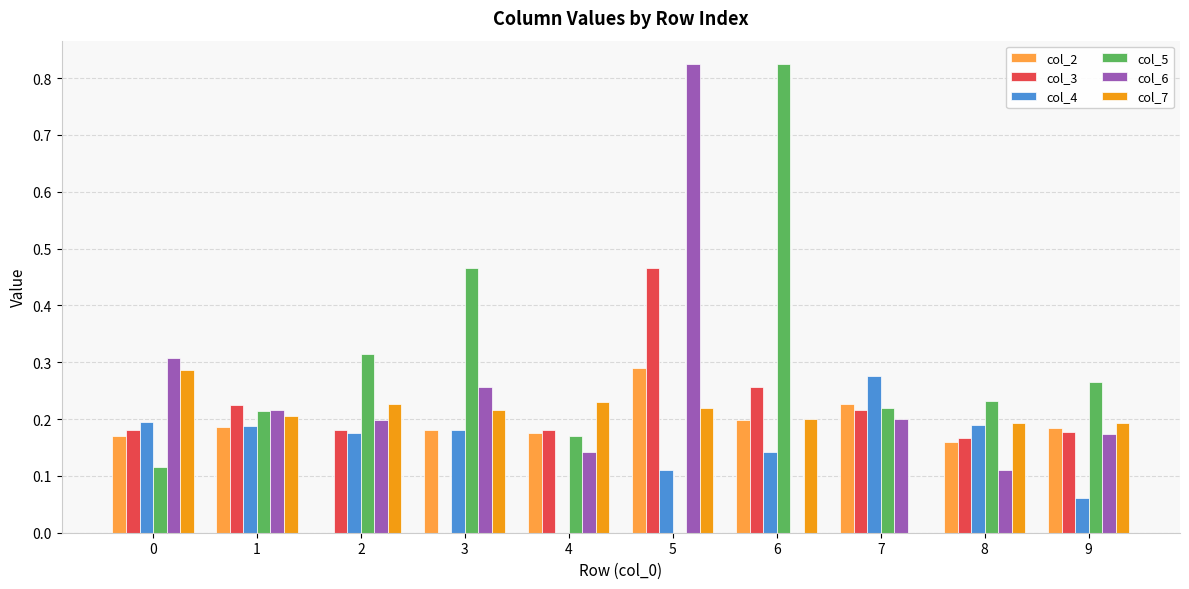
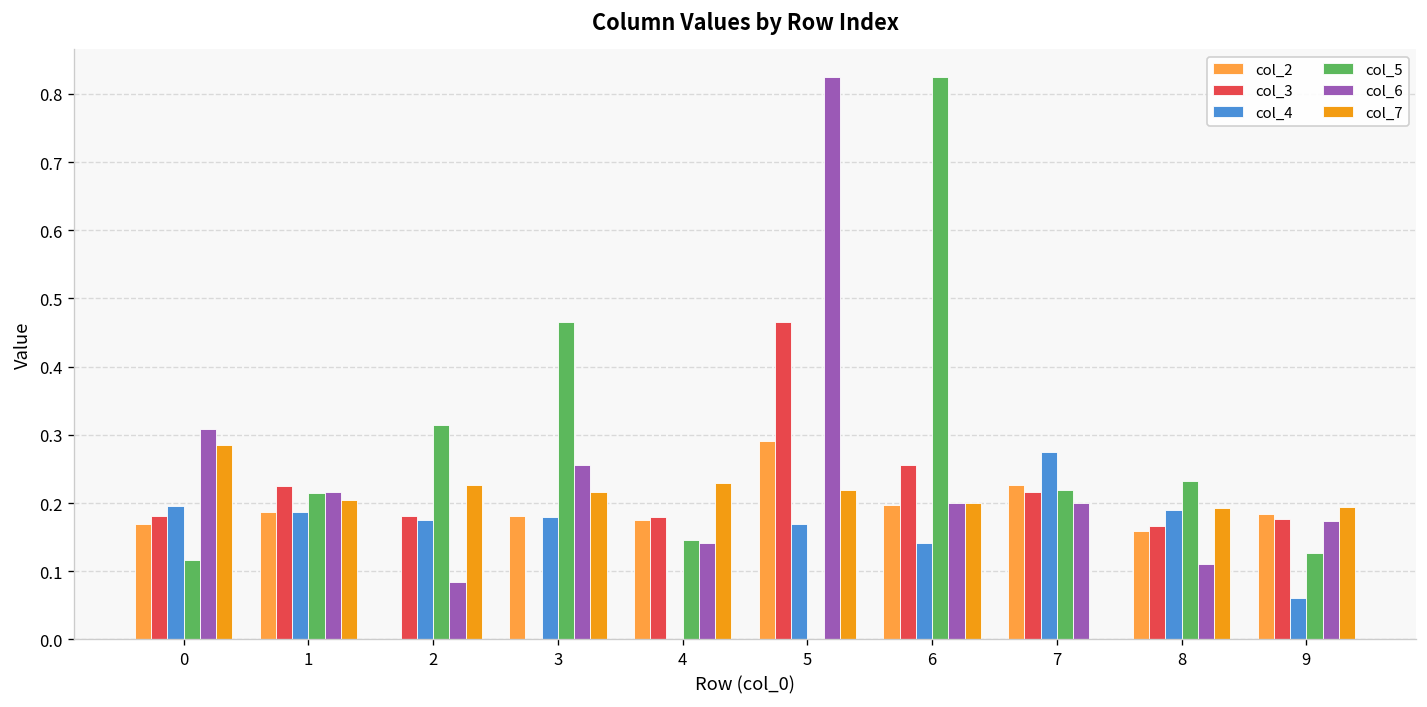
  {
    "col_3": {
      "0": 0.18,
      "1": 0.23,
      "2": 0.18,
      "3": 0.00,
      "4": 0.18,
      "5": 0.47,
      "6": 0.26,
      "7": 0.22,
      "8": 0.17,
      "9": 0.18
    },
    "col_4": {
      "0": 0.20,
      "1": 0.19,
      "2": 0.18,
      "3": 0.18,
      "4": 0.00,
-     "5": 0.11,
+     "5": 0.17,
      "6": 0.14,
      "7": 0.28,
      "8": 0.19,
      "9": 0.06
    },
    "col_5": {
      "0": 0.12,
      "1": 0.21,
      "2": 0.31,
      "3": 0.47,
-     "4": 0.17,
+     "4": 0.15,
      "5": 0.00,
      "6": 0.82,
      "7": 0.22,
      "8": 0.23,
-     "9": 0.27
+     "9": 0.13
    },
    "col_6": {
      "0": 0.31,
      "1": 0.22,
-     "2": 0.20,
+     "2": 0.08,
      "3": 0.26,
      "4": 0.14,
      "5": 0.82,
-     "6": 0.0,
+     "6": 0.2,
      "7": 0.20,
      "8": 0.11,
      "9": 0.17
    }
  }
